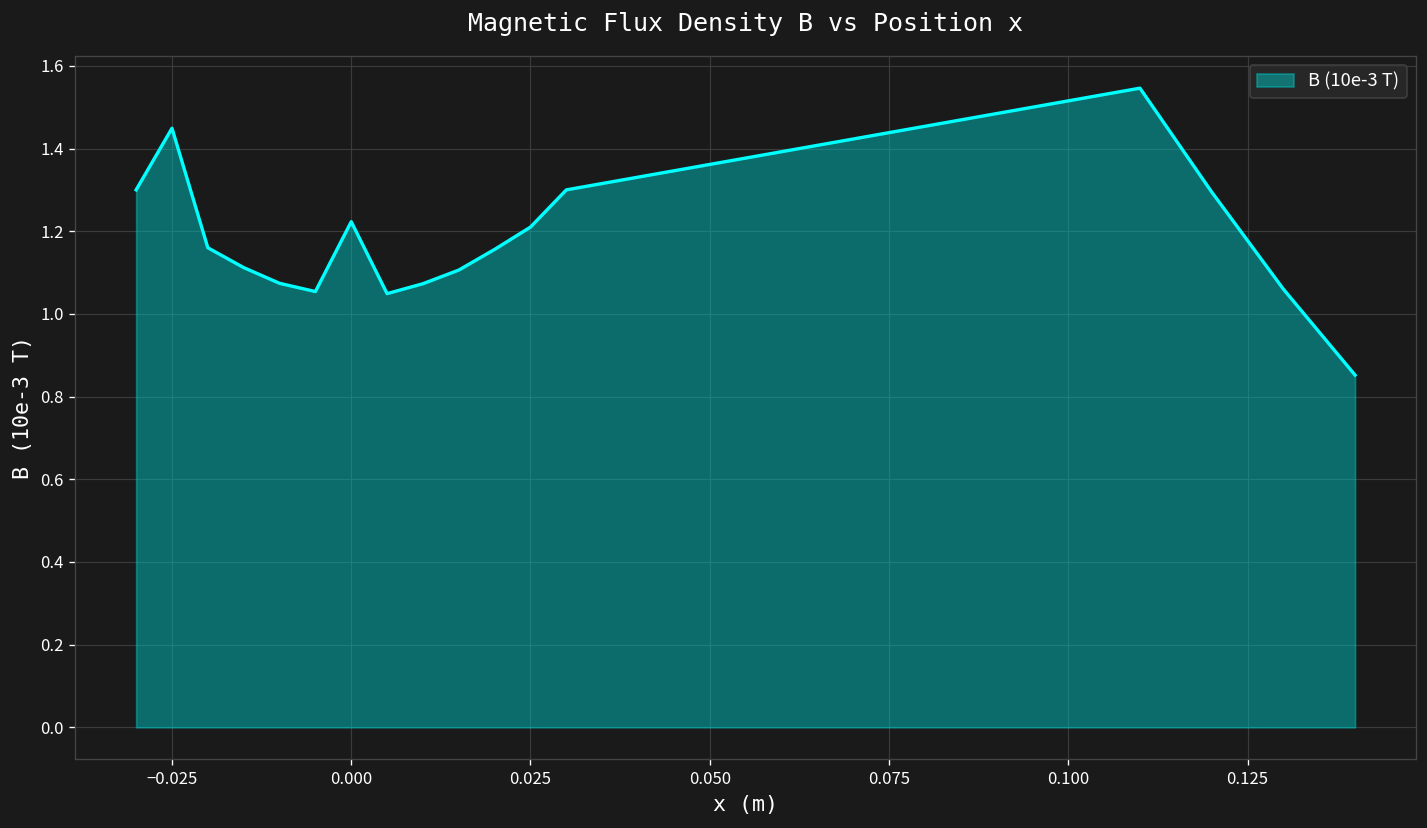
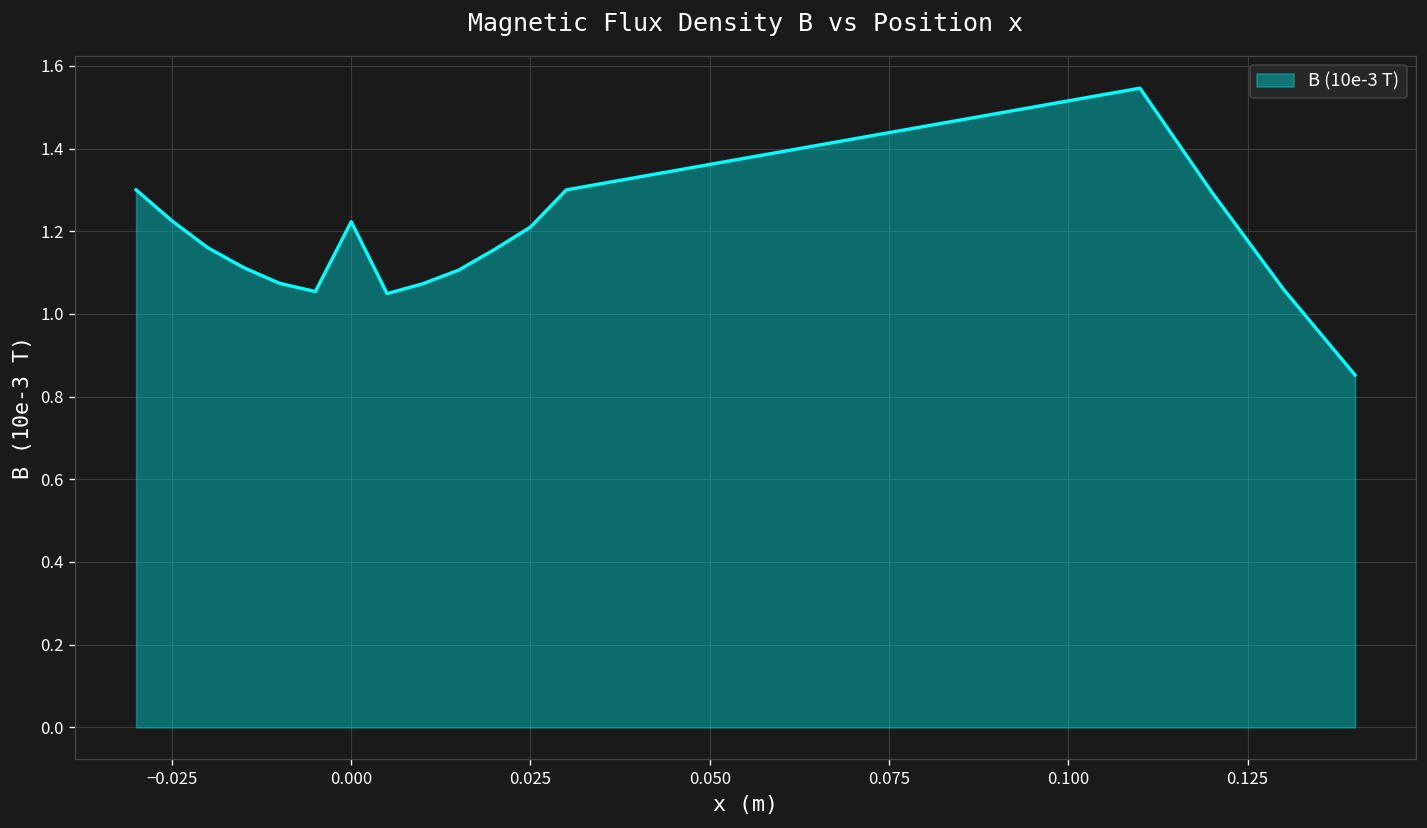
  {
-   "−0.025": 1.45,
+   "−0.025": 1.23,
    "0.000": 1.22,
    "0.025": 1.21
  }
